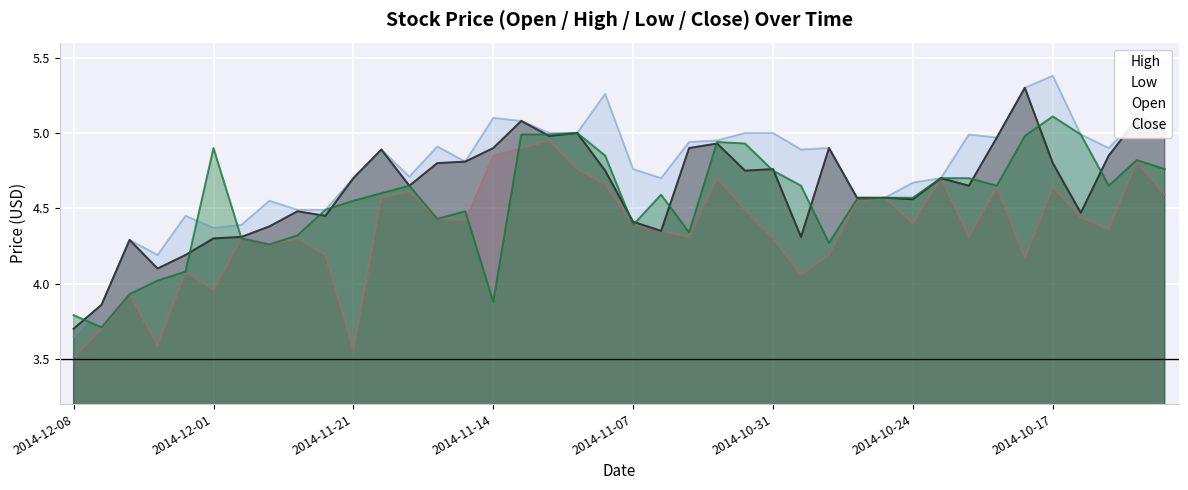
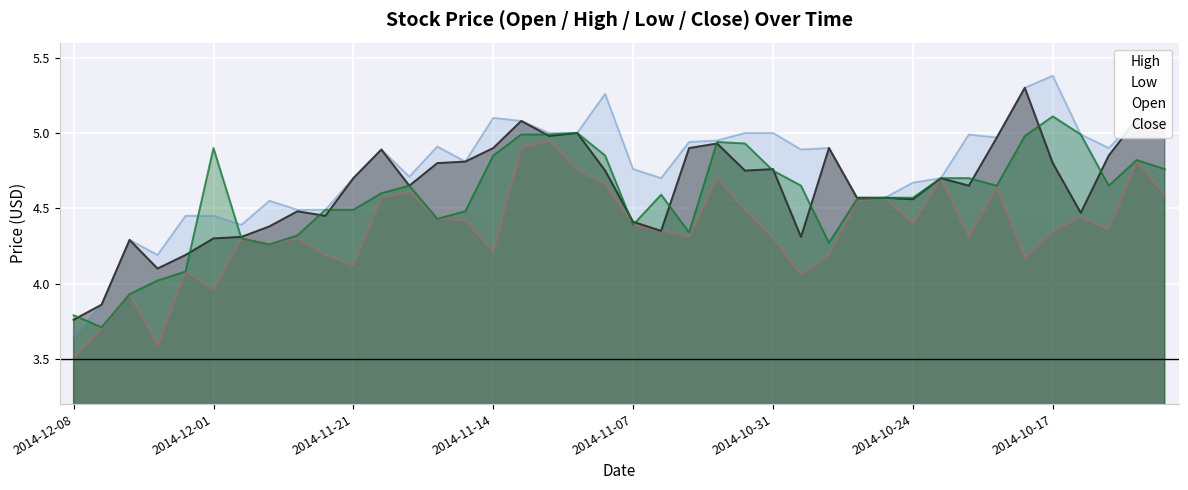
  {
    "High": {
      "2014-12-08": 3.65,
-     "2014-12-01": 4.37,
+     "2014-12-01": 4.45,
      "2014-11-14": 5.10,
      "2014-11-07": 4.76,
      "2014-10-31": 5.00,
      "2014-10-24": 4.67,
      "2014-10-17": 5.38
    },
    "Low": {
      "2014-12-08": 3.51,
      "2014-12-01": 3.96,
-     "2014-11-21": 3.56,
-     "2014-11-14": 4.85,
+     "2014-11-21": 4.12,
+     "2014-11-14": 4.21,
      "2014-10-31": 4.30,
      "2014-10-24": 4.40,
-     "2014-10-17": 4.64
+     "2014-10-17": 4.35
    },
    "Open": {
-     "2014-12-08": 3.70,
+     "2014-12-08": 3.76,
      "2014-12-01": 4.30,
      "2014-11-14": 4.90,
      "2014-11-07": 4.41,
      "2014-10-17": 4.80
    },
    "Close": {
      "2014-12-08": 3.79,
      "2014-12-01": 4.90,
-     "2014-11-21": 4.55,
-     "2014-11-14": 3.88,
+     "2014-11-21": 4.49,
+     "2014-11-14": 4.85,
      "2014-10-17": 5.11
    }
  }
